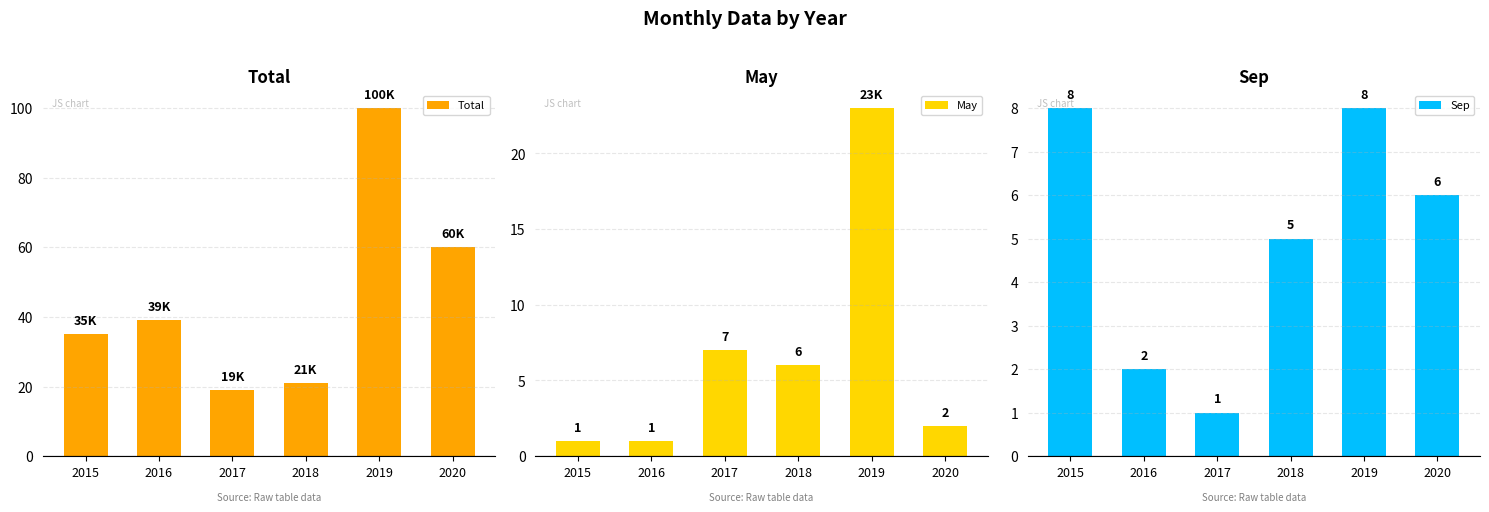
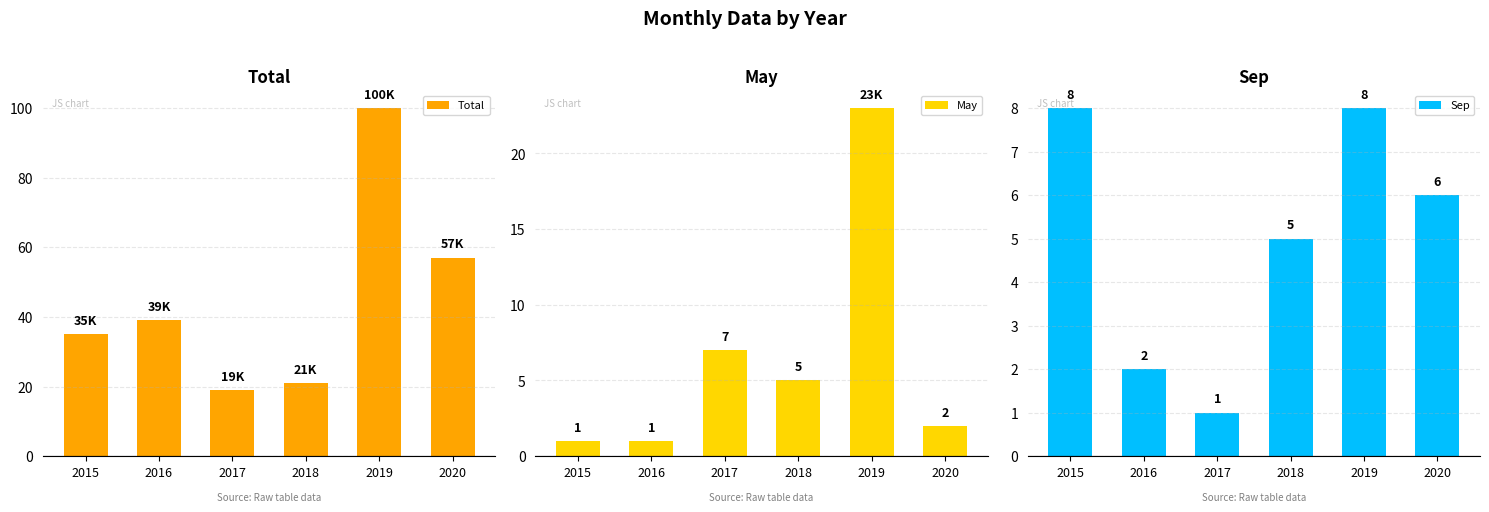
  {
    "Total": {
      "2015": "35K",
      "2016": "39K",
      "2017": "19K",
      "2018": "21K",
      "2019": "100K",
-     "2020": "60K"
+     "2020": "57K"
    },
    "May": {
      "2015": "1",
      "2016": "1",
      "2017": "7",
-     "2018": "6",
+     "2018": "5",
      "2019": "23K",
      "2020": "2"
    },
    "Sep": {
      "2016": "2",
      "2017": "1",
      "2018": "5",
      "2019": "8",
      "2020": "6"
    }
  }
